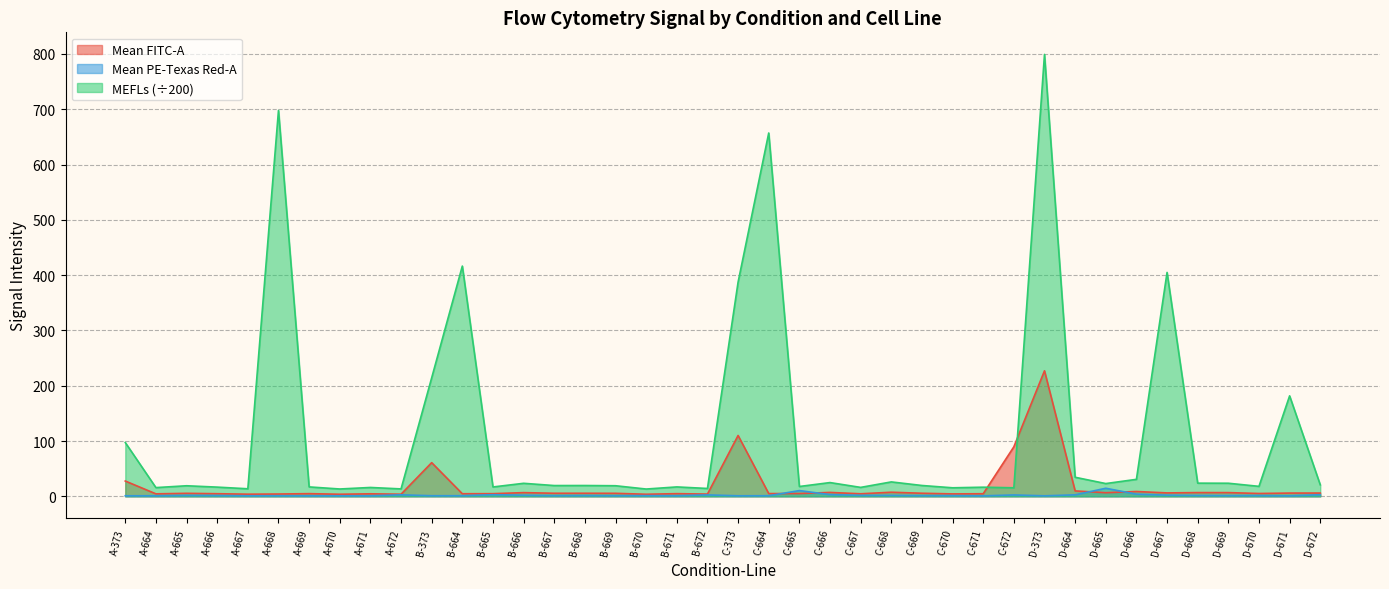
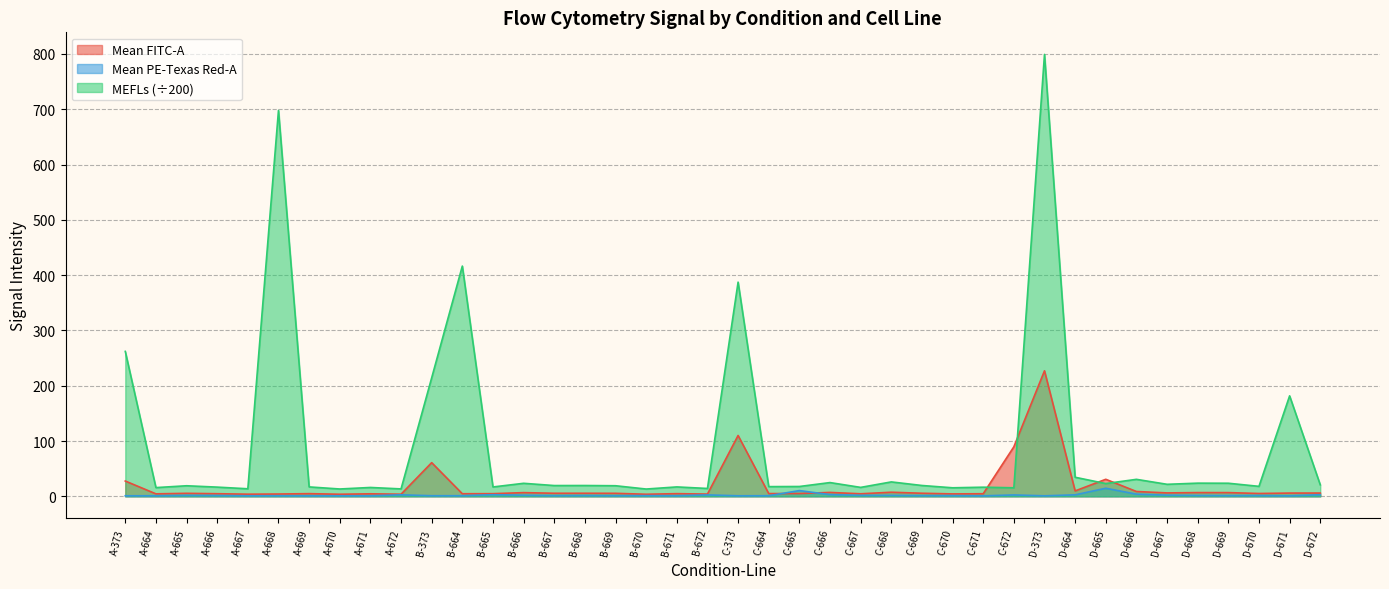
  {
    "Mean FITC-A": {
      "A-373": 30,
      "B-373": 60,
      "B-666": 10,
      "C-373": 110,
      "C-665": 10,
      "C-668": 10,
      "C-672": 90,
      "D-373": 230,
      "D-664": 10,
-     "D-665": 10,
+     "D-665": 30,
      "D-666": 10,
      "D-668": 10,
      "D-669": 10,
      "D-671": 10
    },
    "Mean PE-Texas Red-A": {
      "A-373": 0,
      "B-373": 0,
      "B-666": 0,
      "C-373": 0,
      "C-665": 10,
      "C-668": 0,
      "C-672": 0,
      "D-373": 0,
      "D-664": 0,
      "D-665": 10,
      "D-666": 0,
      "D-668": 0,
      "D-669": 0,
      "D-671": 0
    },
    "MEFLs (÷200)": {
-     "A-373": 100,
+     "A-373": 260,
      "A-664": 20,
      "A-665": 20,
      "A-666": 20,
      "A-667": 10,
      "A-668": 700,
      "A-669": 20,
      "A-670": 10,
      "A-671": 20,
      "A-672": 10,
      "B-373": 210,
      "B-664": 420,
      "B-665": 20,
      "B-666": 20,
      "B-667": 20,
      "B-668": 20,
      "B-669": 20,
      "B-670": 10,
      "B-671": 20,
      "B-672": 10,
      "C-373": 390,
-     "C-664": 660,
+     "C-664": 20,
      "C-665": 20,
      "C-666": 20,
      "C-667": 20,
      "C-668": 30,
      "C-669": 20,
      "C-670": 20,
      "C-671": 20,
      "C-672": 20,
      "D-373": 800,
      "D-664": 30,
      "D-665": 20,
      "D-666": 30,
-     "D-667": 400,
+     "D-667": 20,
      "D-668": 20,
      "D-669": 20,
      "D-670": 20,
      "D-671": 180,
      "D-672": 20
    }
  }
